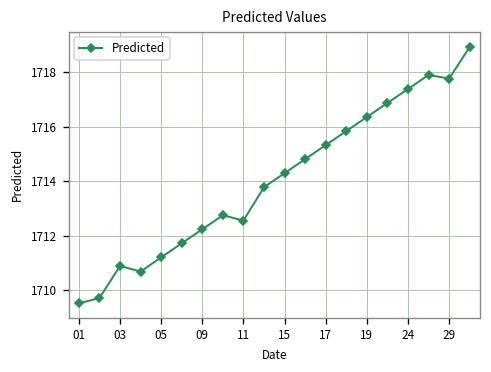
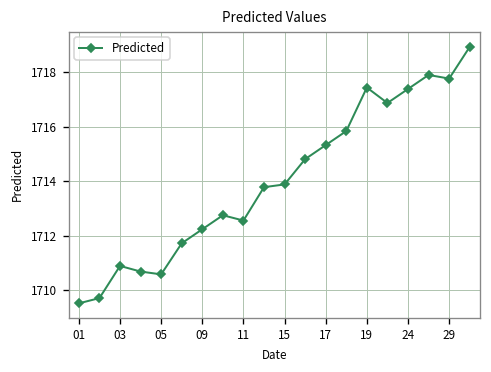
  {
    "01": 1709.5,
    "03": 1710.9,
-   "05": 1711.2,
+   "05": 1710.6,
    "09": 1712.2,
    "11": 1712.6,
-   "15": 1714.3,
+   "15": 1713.9,
    "17": 1715.3,
-   "19": 1716.4,
+   "19": 1717.4,
    "24": 1717.4,
    "29": 1717.8
  }
